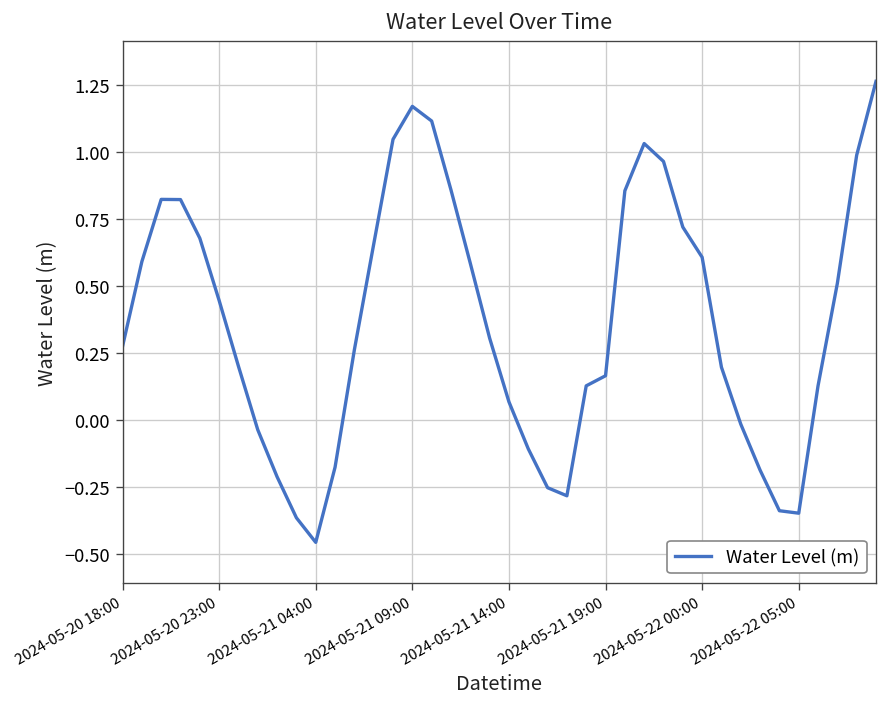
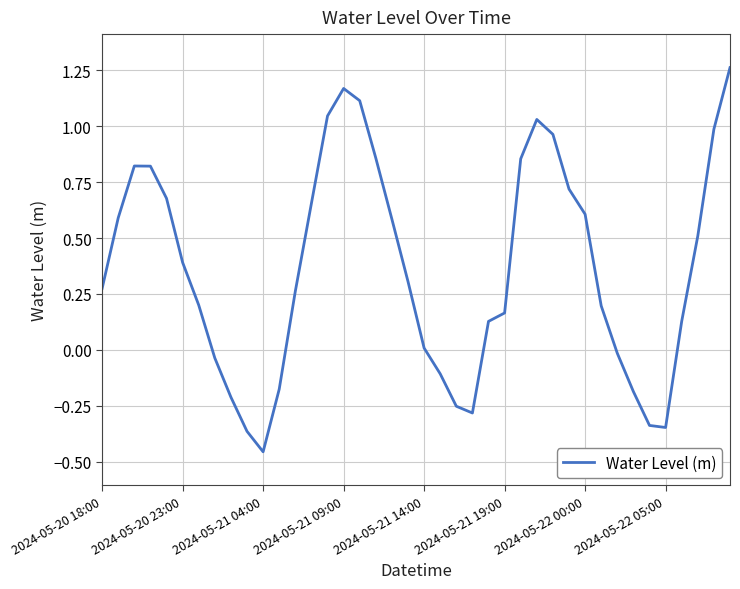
  {
    "2024-05-20 18:00": 0.27,
-   "2024-05-20 23:00": 0.45,
+   "2024-05-20 23:00": 0.39,
    "2024-05-21 04:00": -0.46,
    "2024-05-21 09:00": 1.17,
-   "2024-05-21 14:00": 0.07,
+   "2024-05-21 14:00": 0.01,
    "2024-05-21 19:00": 0.16,
    "2024-05-22 00:00": 0.61,
    "2024-05-22 05:00": -0.35
  }
